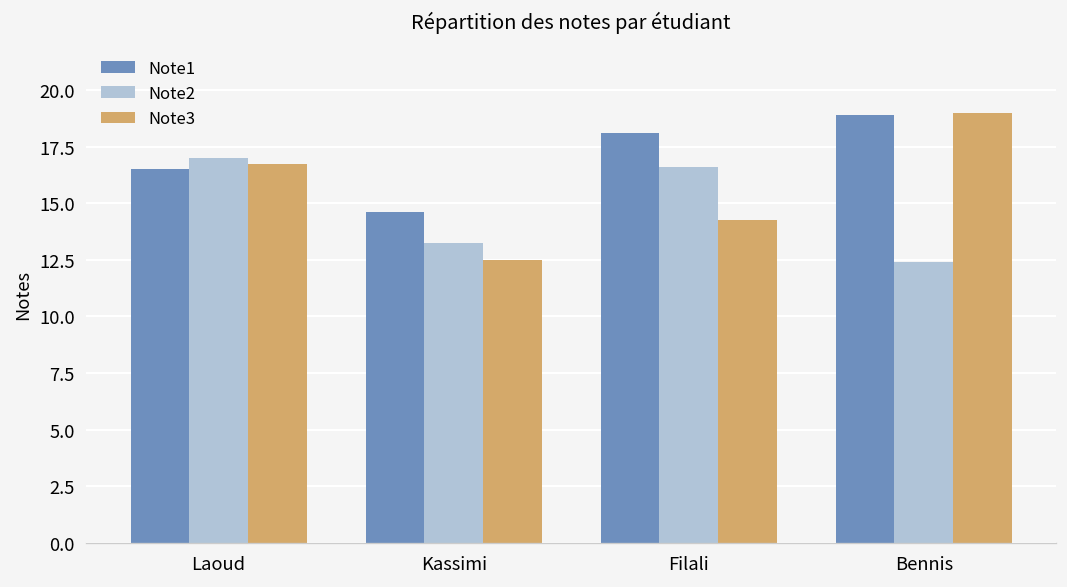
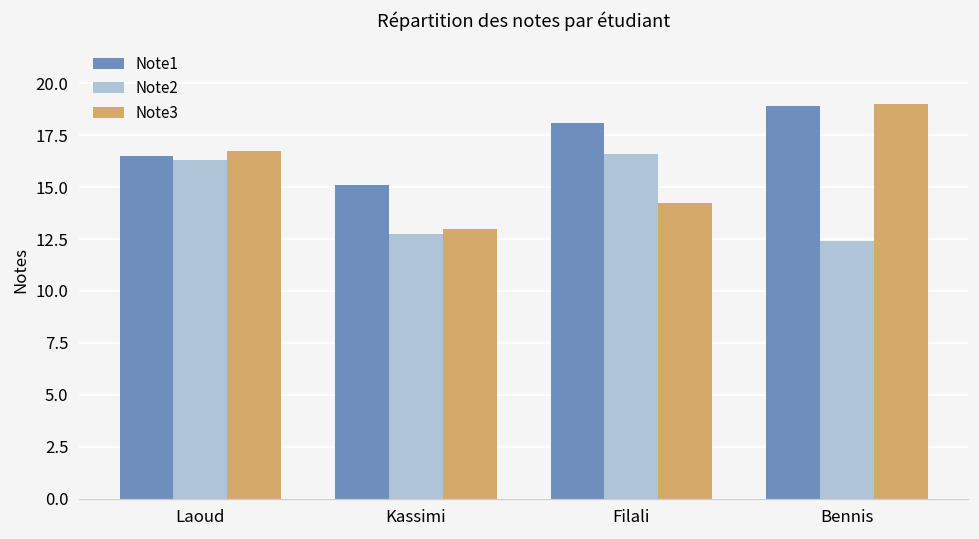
  {
    "Note1": {
      "Laoud": 16.5,
-     "Kassimi": 14.6,
+     "Kassimi": 15.1,
      "Filali": 18.1,
      "Bennis": 18.9
    },
    "Note2": {
-     "Laoud": 17.0,
-     "Kassimi": 13.3,
+     "Laoud": 16.3,
+     "Kassimi": 12.7,
      "Filali": 16.6,
      "Bennis": 12.4
    },
    "Note3": {
      "Laoud": 16.8,
-     "Kassimi": 12.5,
+     "Kassimi": 13.0,
      "Filali": 14.3,
      "Bennis": 19.0
    }
  }
